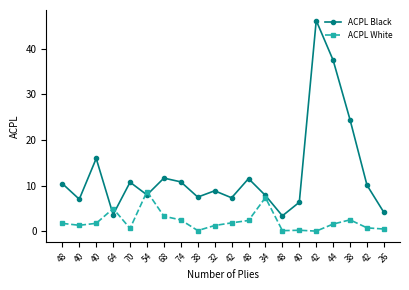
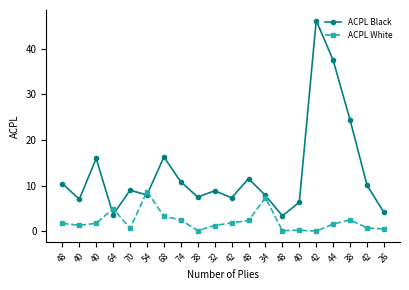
  {
    "ACPL Black": {
      "64": 4,
-     "70": 11,
+     "70": 9,
      "54": 8,
-     "68": 12,
+     "68": 16,
      "74": 11,
      "32": 9,
      "44": 38,
      "26": 4
    },
    "ACPL White": {
      "64": 5,
      "70": 1,
      "54": 9,
      "68": 3,
      "74": 2,
      "32": 1,
      "44": 2,
      "26": 0
    }
  }
